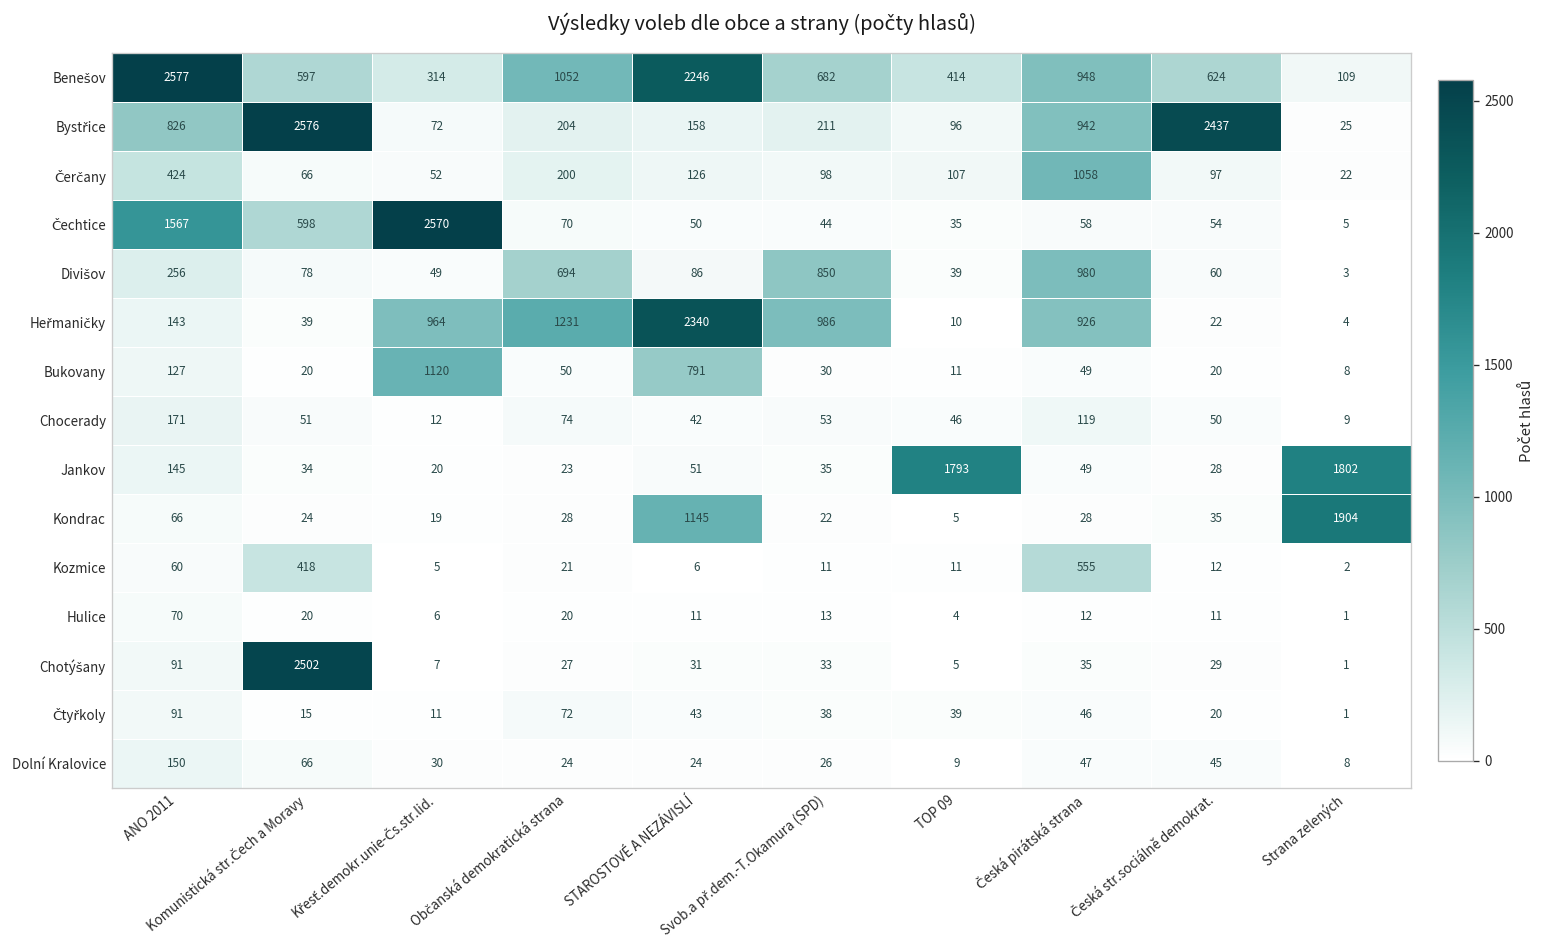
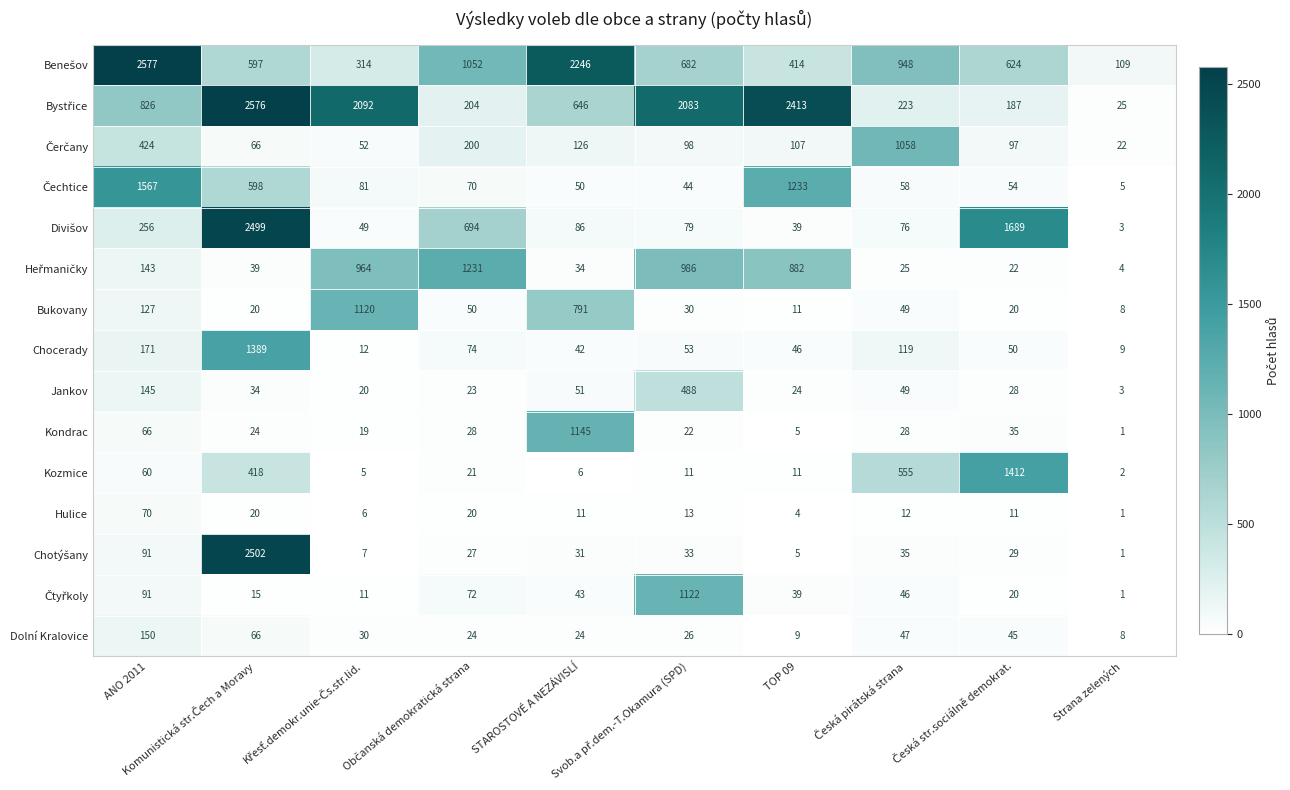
  {
    "Benešov": {
      "ANO 2011": 2577,
      "Komunistická str.Čech a Moravy": 597,
      "Křesť.demokr.unie-Čs.str.lid.": 314,
      "Občanská demokratická strana": 1052,
      "STAROSTOVÉ A NEZÁVISLÍ": 2246,
      "Svob.a př.dem.-T.Okamura (SPD)": 682,
      "TOP 09": 414,
      "Česká pirátská strana": 948,
      "Česká str.sociálně demokrat.": 624,
      "Strana zelených": 109
    },
    "Bystřice": {
      "ANO 2011": 826,
      "Komunistická str.Čech a Moravy": 2576,
-     "Křesť.demokr.unie-Čs.str.lid.": 72,
+     "Křesť.demokr.unie-Čs.str.lid.": 2092,
      "Občanská demokratická strana": 204,
-     "STAROSTOVÉ A NEZÁVISLÍ": 158,
-     "Svob.a př.dem.-T.Okamura (SPD)": 211,
-     "TOP 09": 96,
-     "Česká pirátská strana": 942,
-     "Česká str.sociálně demokrat.": 2437,
+     "STAROSTOVÉ A NEZÁVISLÍ": 646,
+     "Svob.a př.dem.-T.Okamura (SPD)": 2083,
+     "TOP 09": 2413,
+     "Česká pirátská strana": 223,
+     "Česká str.sociálně demokrat.": 187,
      "Strana zelených": 25
    },
    "Čerčany": {
      "ANO 2011": 424,
      "Komunistická str.Čech a Moravy": 66,
      "Křesť.demokr.unie-Čs.str.lid.": 52,
      "Občanská demokratická strana": 200,
      "STAROSTOVÉ A NEZÁVISLÍ": 126,
      "Svob.a př.dem.-T.Okamura (SPD)": 98,
      "TOP 09": 107,
      "Česká pirátská strana": 1058,
      "Česká str.sociálně demokrat.": 97,
      "Strana zelených": 22
    },
    "Čechtice": {
      "ANO 2011": 1567,
      "Komunistická str.Čech a Moravy": 598,
-     "Křesť.demokr.unie-Čs.str.lid.": 2570,
+     "Křesť.demokr.unie-Čs.str.lid.": 81,
      "Občanská demokratická strana": 70,
      "STAROSTOVÉ A NEZÁVISLÍ": 50,
      "Svob.a př.dem.-T.Okamura (SPD)": 44,
-     "TOP 09": 35,
+     "TOP 09": 1233,
      "Česká pirátská strana": 58,
      "Česká str.sociálně demokrat.": 54,
      "Strana zelených": 5
    },
    "Divišov": {
      "ANO 2011": 256,
-     "Komunistická str.Čech a Moravy": 78,
+     "Komunistická str.Čech a Moravy": 2499,
      "Křesť.demokr.unie-Čs.str.lid.": 49,
      "Občanská demokratická strana": 694,
      "STAROSTOVÉ A NEZÁVISLÍ": 86,
-     "Svob.a př.dem.-T.Okamura (SPD)": 850,
+     "Svob.a př.dem.-T.Okamura (SPD)": 79,
      "TOP 09": 39,
-     "Česká pirátská strana": 980,
-     "Česká str.sociálně demokrat.": 60,
+     "Česká pirátská strana": 76,
+     "Česká str.sociálně demokrat.": 1689,
      "Strana zelených": 3
    },
    "Heřmaničky": {
      "ANO 2011": 143,
      "Komunistická str.Čech a Moravy": 39,
      "Křesť.demokr.unie-Čs.str.lid.": 964,
      "Občanská demokratická strana": 1231,
-     "STAROSTOVÉ A NEZÁVISLÍ": 2340,
+     "STAROSTOVÉ A NEZÁVISLÍ": 34,
      "Svob.a př.dem.-T.Okamura (SPD)": 986,
-     "TOP 09": 10,
-     "Česká pirátská strana": 926,
+     "TOP 09": 882,
+     "Česká pirátská strana": 25,
      "Česká str.sociálně demokrat.": 22,
      "Strana zelených": 4
    },
    "Bukovany": {
      "ANO 2011": 127,
      "Komunistická str.Čech a Moravy": 20,
      "Křesť.demokr.unie-Čs.str.lid.": 1120,
      "Občanská demokratická strana": 50,
      "STAROSTOVÉ A NEZÁVISLÍ": 791,
      "Svob.a př.dem.-T.Okamura (SPD)": 30,
      "TOP 09": 11,
      "Česká pirátská strana": 49,
      "Česká str.sociálně demokrat.": 20,
      "Strana zelených": 8
    },
    "Chocerady": {
      "ANO 2011": 171,
-     "Komunistická str.Čech a Moravy": 51,
+     "Komunistická str.Čech a Moravy": 1389,
      "Křesť.demokr.unie-Čs.str.lid.": 12,
      "Občanská demokratická strana": 74,
      "STAROSTOVÉ A NEZÁVISLÍ": 42,
      "Svob.a př.dem.-T.Okamura (SPD)": 53,
      "TOP 09": 46,
      "Česká pirátská strana": 119,
      "Česká str.sociálně demokrat.": 50,
      "Strana zelených": 9
    },
    "Jankov": {
      "ANO 2011": 145,
      "Komunistická str.Čech a Moravy": 34,
      "Křesť.demokr.unie-Čs.str.lid.": 20,
      "Občanská demokratická strana": 23,
      "STAROSTOVÉ A NEZÁVISLÍ": 51,
-     "Svob.a př.dem.-T.Okamura (SPD)": 35,
-     "TOP 09": 1793,
+     "Svob.a př.dem.-T.Okamura (SPD)": 488,
+     "TOP 09": 24,
      "Česká pirátská strana": 49,
      "Česká str.sociálně demokrat.": 28,
-     "Strana zelených": 1802
+     "Strana zelených": 3
    },
    "Kondrac": {
      "ANO 2011": 66,
      "Komunistická str.Čech a Moravy": 24,
      "Křesť.demokr.unie-Čs.str.lid.": 19,
      "Občanská demokratická strana": 28,
      "STAROSTOVÉ A NEZÁVISLÍ": 1145,
      "Svob.a př.dem.-T.Okamura (SPD)": 22,
      "TOP 09": 5,
      "Česká pirátská strana": 28,
      "Česká str.sociálně demokrat.": 35,
-     "Strana zelených": 1904
+     "Strana zelených": 1
    },
    "Kozmice": {
      "ANO 2011": 60,
      "Komunistická str.Čech a Moravy": 418,
      "Křesť.demokr.unie-Čs.str.lid.": 5,
      "Občanská demokratická strana": 21,
      "STAROSTOVÉ A NEZÁVISLÍ": 6,
      "Svob.a př.dem.-T.Okamura (SPD)": 11,
      "TOP 09": 11,
      "Česká pirátská strana": 555,
-     "Česká str.sociálně demokrat.": 12,
+     "Česká str.sociálně demokrat.": 1412,
      "Strana zelených": 2
    },
    "Hulice": {
      "ANO 2011": 70,
      "Komunistická str.Čech a Moravy": 20,
      "Křesť.demokr.unie-Čs.str.lid.": 6,
      "Občanská demokratická strana": 20,
      "STAROSTOVÉ A NEZÁVISLÍ": 11,
      "Svob.a př.dem.-T.Okamura (SPD)": 13,
      "TOP 09": 4,
      "Česká pirátská strana": 12,
      "Česká str.sociálně demokrat.": 11,
      "Strana zelených": 1
    },
    "Chotýšany": {
      "ANO 2011": 91,
      "Komunistická str.Čech a Moravy": 2502,
      "Křesť.demokr.unie-Čs.str.lid.": 7,
      "Občanská demokratická strana": 27,
      "STAROSTOVÉ A NEZÁVISLÍ": 31,
      "Svob.a př.dem.-T.Okamura (SPD)": 33,
      "TOP 09": 5,
      "Česká pirátská strana": 35,
      "Česká str.sociálně demokrat.": 29,
      "Strana zelených": 1
    },
    "Čtyřkoly": {
      "ANO 2011": 91,
      "Komunistická str.Čech a Moravy": 15,
      "Křesť.demokr.unie-Čs.str.lid.": 11,
      "Občanská demokratická strana": 72,
      "STAROSTOVÉ A NEZÁVISLÍ": 43,
-     "Svob.a př.dem.-T.Okamura (SPD)": 38,
+     "Svob.a př.dem.-T.Okamura (SPD)": 1122,
      "TOP 09": 39,
      "Česká pirátská strana": 46,
      "Česká str.sociálně demokrat.": 20,
      "Strana zelených": 1
    },
    "Dolní Kralovice": {
      "ANO 2011": 150,
      "Komunistická str.Čech a Moravy": 66,
      "Křesť.demokr.unie-Čs.str.lid.": 30,
      "Občanská demokratická strana": 24,
      "STAROSTOVÉ A NEZÁVISLÍ": 24,
      "Svob.a př.dem.-T.Okamura (SPD)": 26,
      "TOP 09": 9,
      "Česká pirátská strana": 47,
      "Česká str.sociálně demokrat.": 45,
      "Strana zelených": 8
    }
  }
